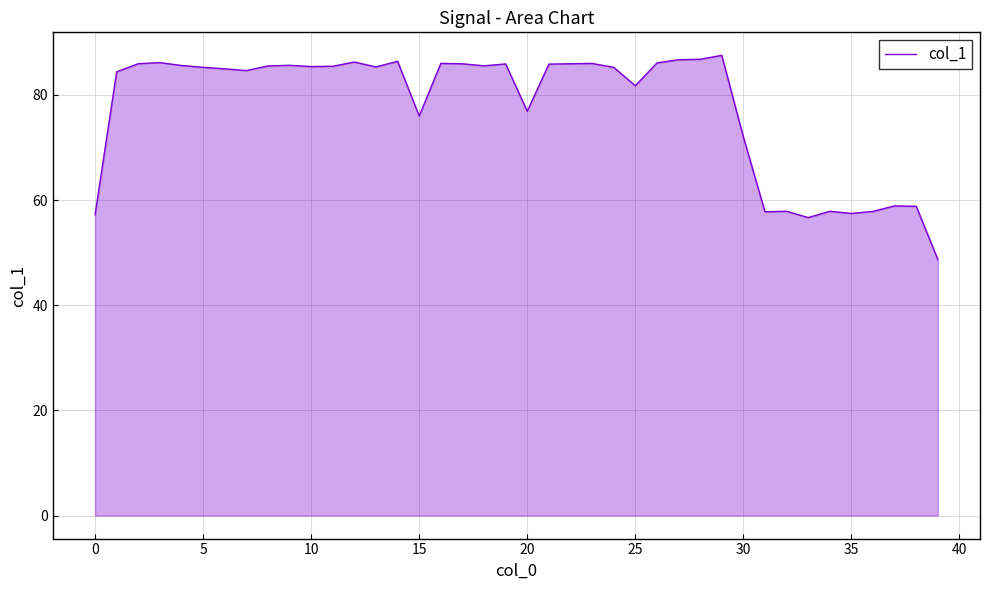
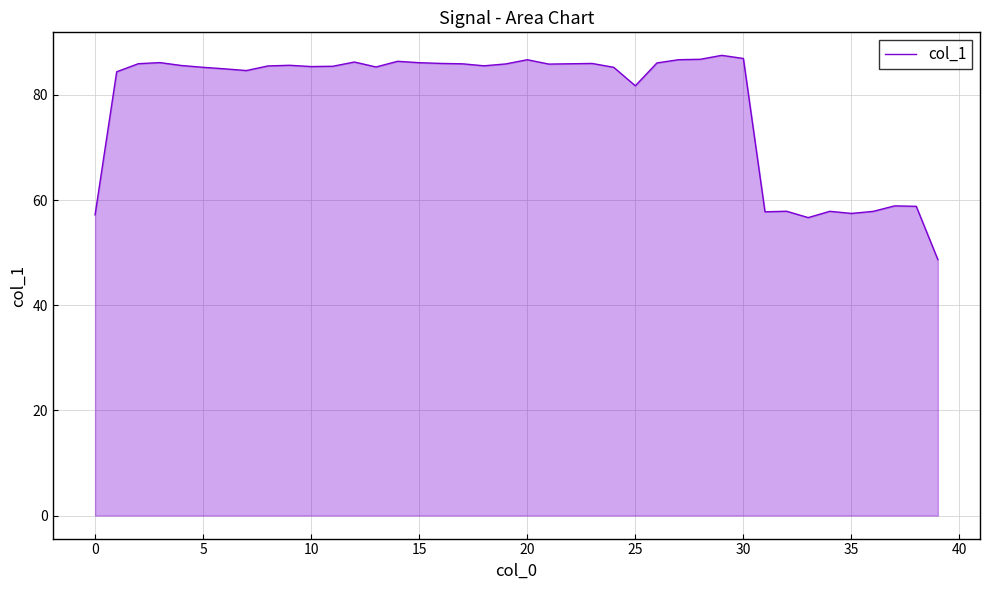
  {
    "0": 57,
    "5": 85,
    "10": 85,
-   "15": 76,
-   "20": 77,
+   "15": 86,
+   "20": 87,
    "25": 82,
-   "30": 72,
+   "30": 87,
    "35": 57
  }
